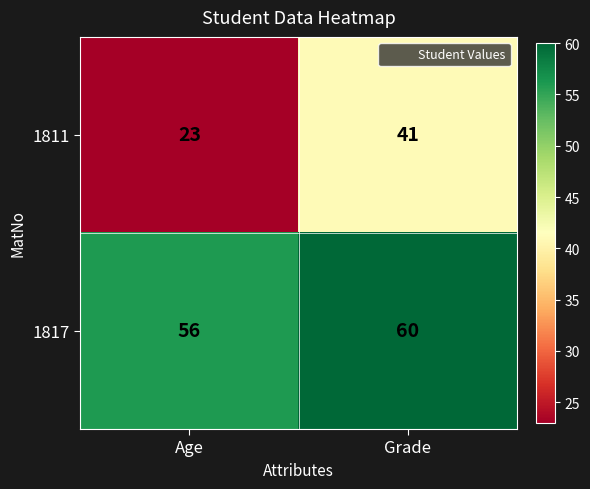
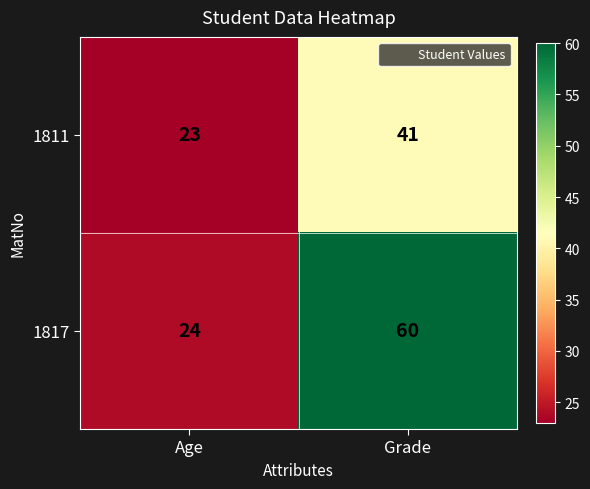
  {
    "1811": {
      "Age": 23,
      "Grade": 41
    },
    "1817": {
-     "Age": 56,
+     "Age": 24,
      "Grade": 60
    }
  }
